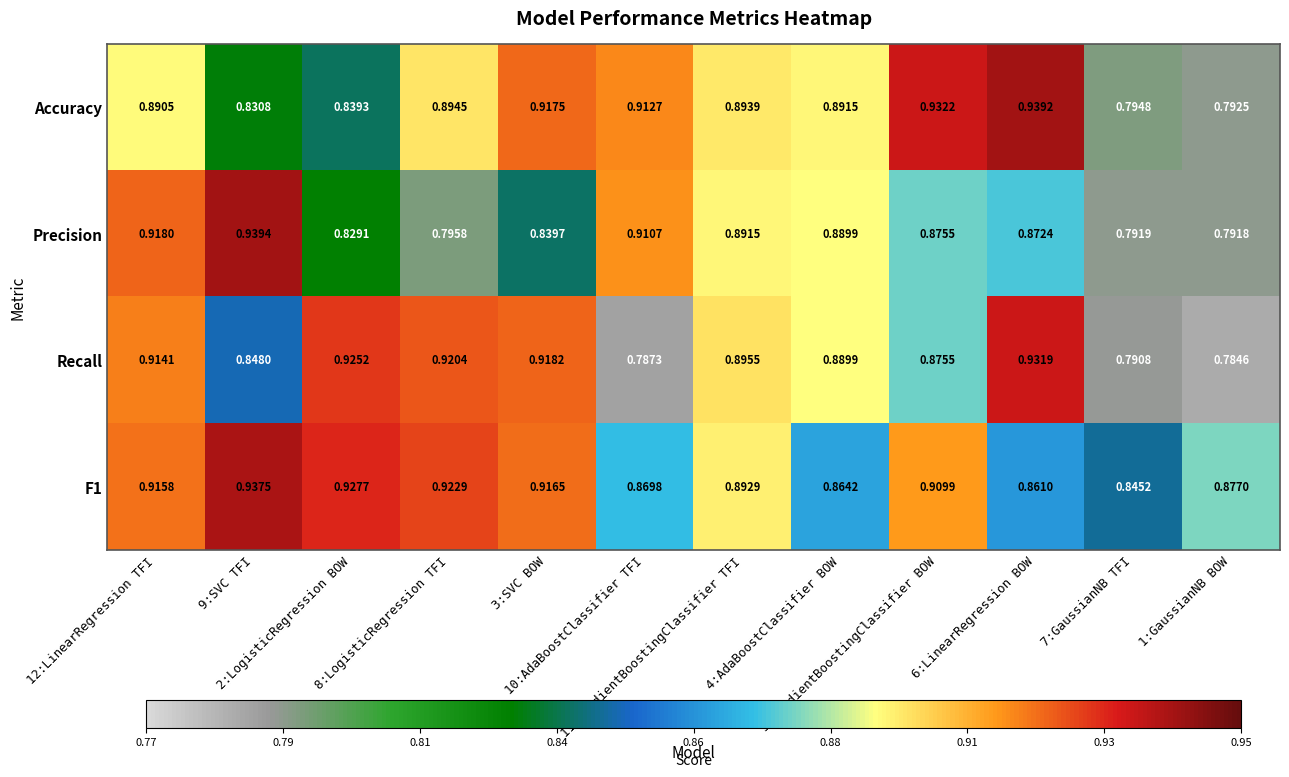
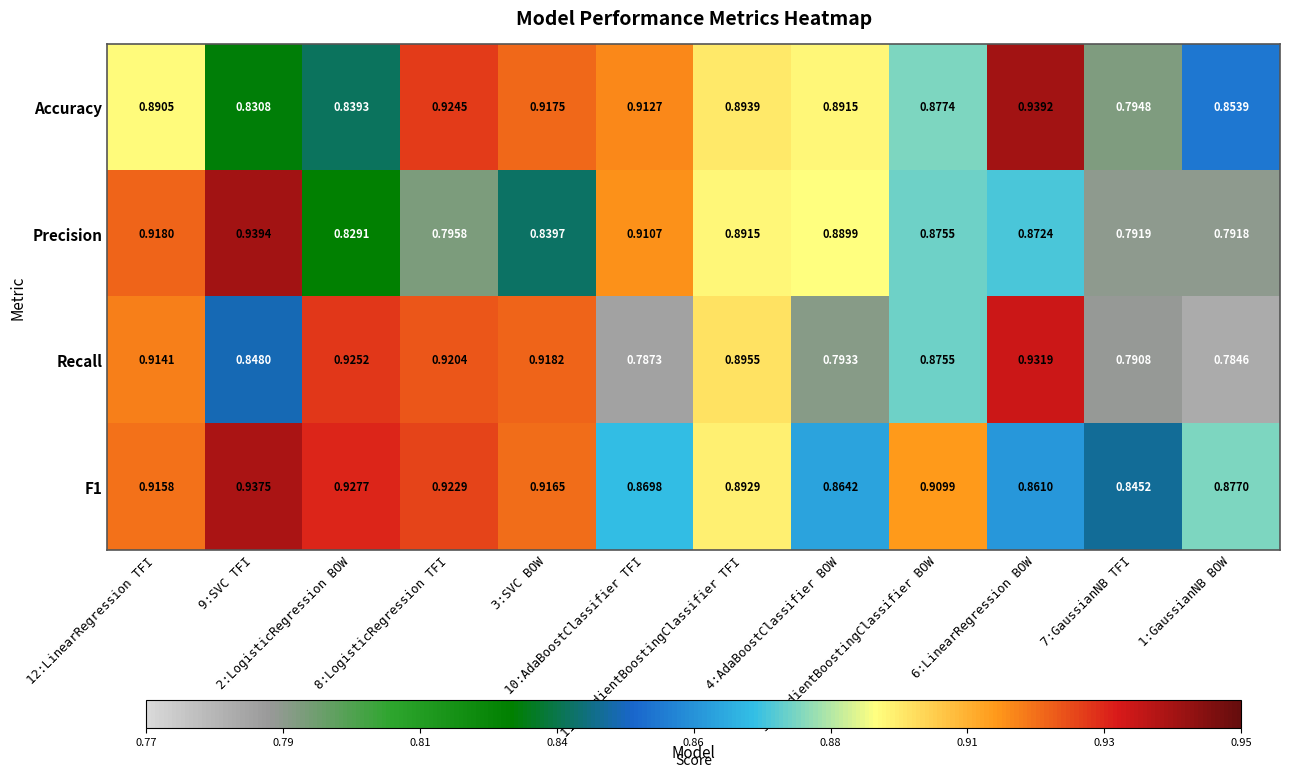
  {
    "Accuracy": {
      "12:LinearRegression TFI": 0.8905,
      "9:SVC TFI": 0.8308,
      "2:LogisticRegression BOW": 0.8393,
-     "8:LogisticRegression TFI": 0.8945,
+     "8:LogisticRegression TFI": 0.9245,
      "3:SVC BOW": 0.9175,
      "10:AdaBoostClassifier TFI": 0.9127,
      "11:GradientBoostingClassifier TFI": 0.8939,
      "4:AdaBoostClassifier BOW": 0.8915,
-     "5:GradientBoostingClassifier BOW": 0.9322,
+     "5:GradientBoostingClassifier BOW": 0.8774,
      "6:LinearRegression BOW": 0.9392,
      "7:GaussianNB TFI": 0.7948,
-     "1:GaussianNB BOW": 0.7925
+     "1:GaussianNB BOW": 0.8539
    },
    "Precision": {
      "12:LinearRegression TFI": 0.9180,
      "9:SVC TFI": 0.9394,
      "2:LogisticRegression BOW": 0.8291,
      "8:LogisticRegression TFI": 0.7958,
      "3:SVC BOW": 0.8397,
      "10:AdaBoostClassifier TFI": 0.9107,
      "11:GradientBoostingClassifier TFI": 0.8915,
      "4:AdaBoostClassifier BOW": 0.8899,
      "5:GradientBoostingClassifier BOW": 0.8755,
      "6:LinearRegression BOW": 0.8724,
      "7:GaussianNB TFI": 0.7919,
      "1:GaussianNB BOW": 0.7918
    },
    "Recall": {
      "12:LinearRegression TFI": 0.9141,
      "9:SVC TFI": 0.8480,
      "2:LogisticRegression BOW": 0.9252,
      "8:LogisticRegression TFI": 0.9204,
      "3:SVC BOW": 0.9182,
      "10:AdaBoostClassifier TFI": 0.7873,
      "11:GradientBoostingClassifier TFI": 0.8955,
-     "4:AdaBoostClassifier BOW": 0.8899,
+     "4:AdaBoostClassifier BOW": 0.7933,
      "5:GradientBoostingClassifier BOW": 0.8755,
      "6:LinearRegression BOW": 0.9319,
      "7:GaussianNB TFI": 0.7908,
      "1:GaussianNB BOW": 0.7846
    },
    "F1": {
      "12:LinearRegression TFI": 0.9158,
      "9:SVC TFI": 0.9375,
      "2:LogisticRegression BOW": 0.9277,
      "8:LogisticRegression TFI": 0.9229,
      "3:SVC BOW": 0.9165,
      "10:AdaBoostClassifier TFI": 0.8698,
      "11:GradientBoostingClassifier TFI": 0.8929,
      "4:AdaBoostClassifier BOW": 0.8642,
      "5:GradientBoostingClassifier BOW": 0.9099,
      "6:LinearRegression BOW": 0.8610,
      "7:GaussianNB TFI": 0.8452,
      "1:GaussianNB BOW": 0.8770
    }
  }
